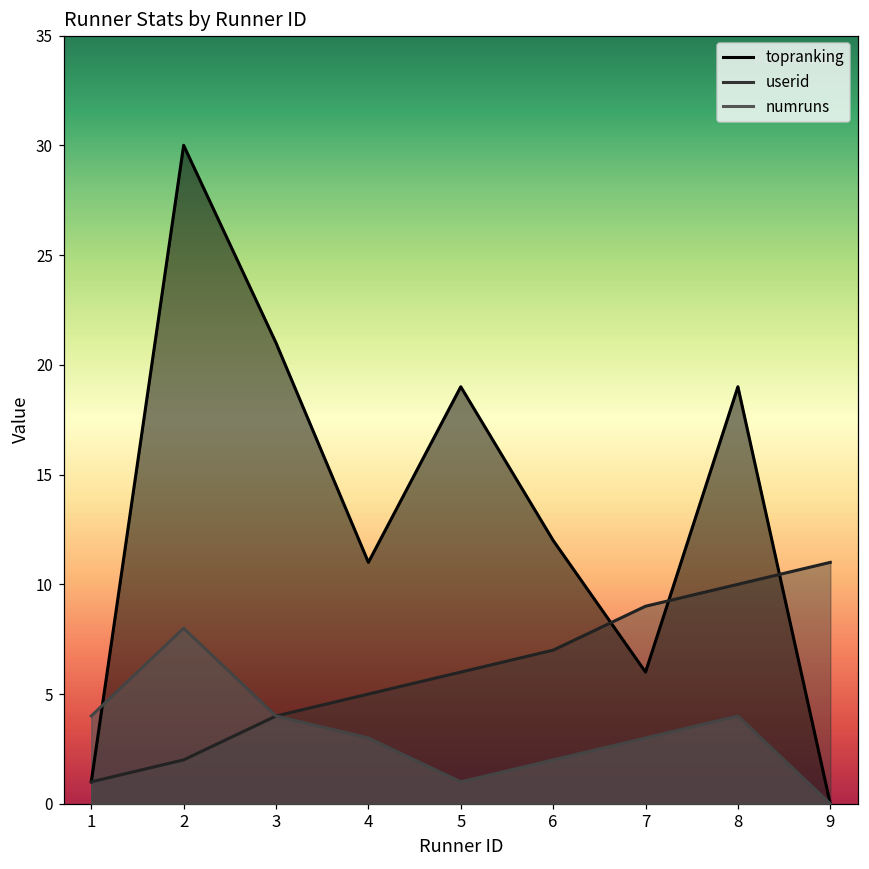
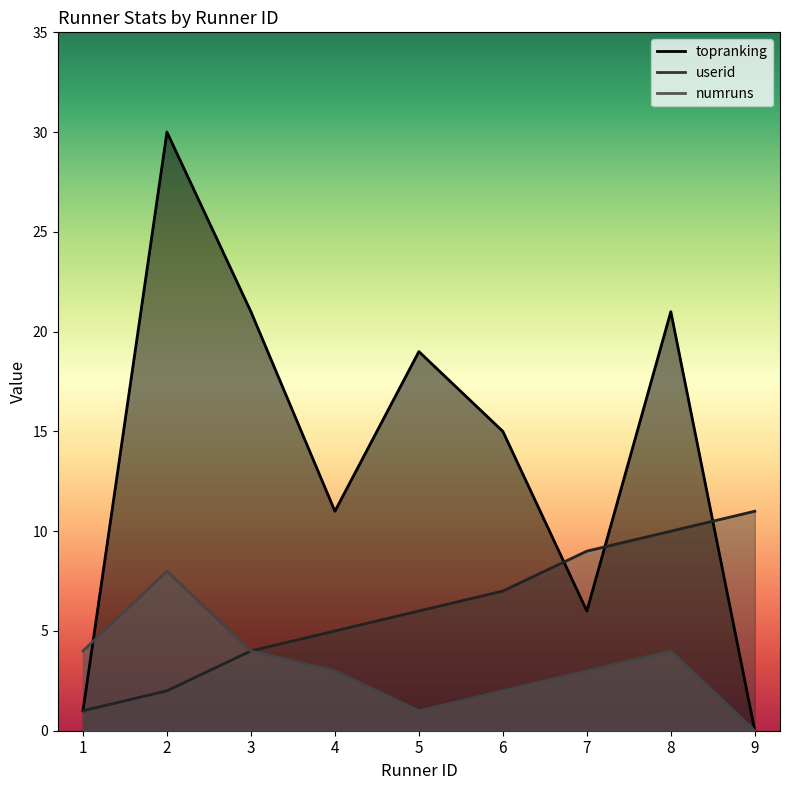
  {
    "topranking": {
      "2": 30,
      "3": 21,
      "4": 11,
      "5": 19,
-     "6": 12,
+     "6": 15,
      "7": 6,
-     "8": 19
+     "8": 21
    }
  }
